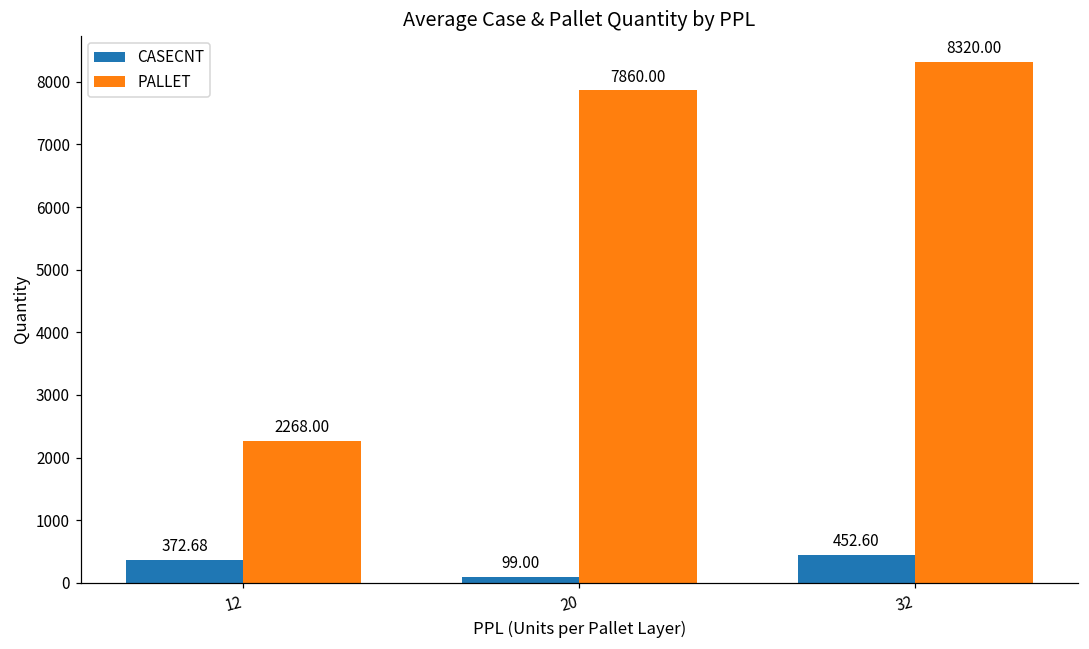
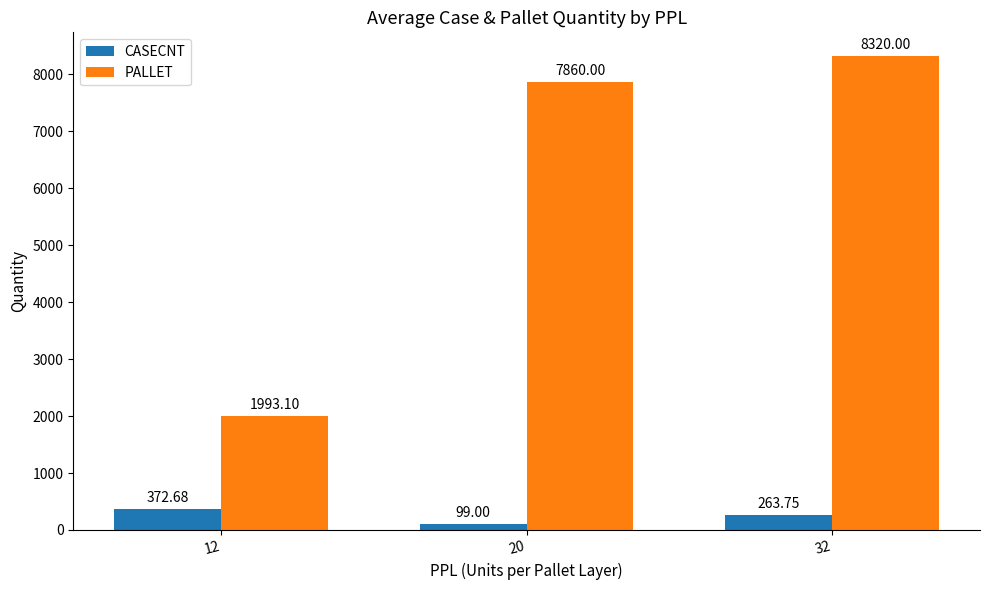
  {
    "CASECNT": {
      "12": 372.68,
      "20": 99.00,
-     "32": 452.60
+     "32": 263.75
    },
    "PALLET": {
-     "12": 2268.00,
+     "12": 1993.10,
      "20": 7860.00,
      "32": 8320.00
    }
  }
